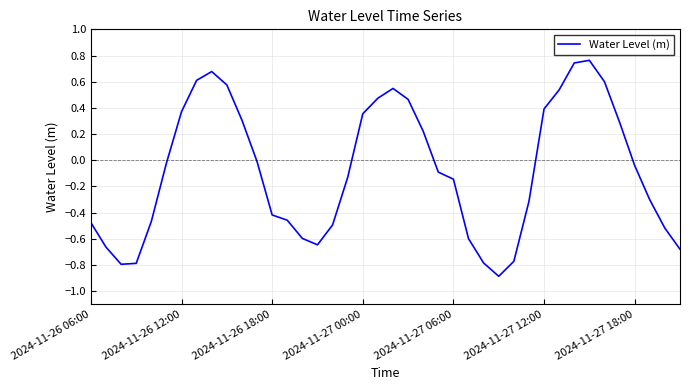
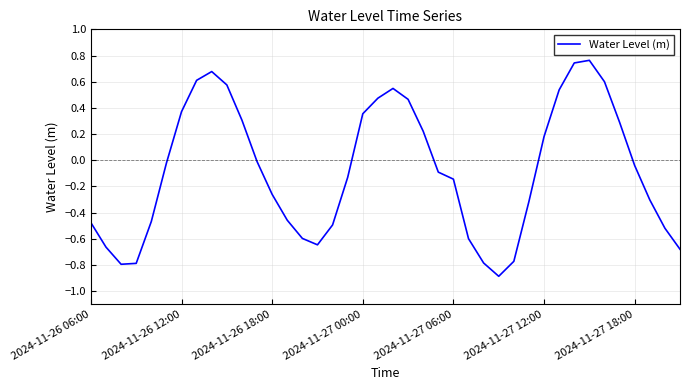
  {
    "2024-11-26 06:00": -0.48,
    "2024-11-26 12:00": 0.37,
-   "2024-11-26 18:00": -0.42,
+   "2024-11-26 18:00": -0.26,
    "2024-11-27 00:00": 0.35,
    "2024-11-27 06:00": -0.15,
-   "2024-11-27 12:00": 0.39,
+   "2024-11-27 12:00": 0.18,
    "2024-11-27 18:00": -0.04
  }
